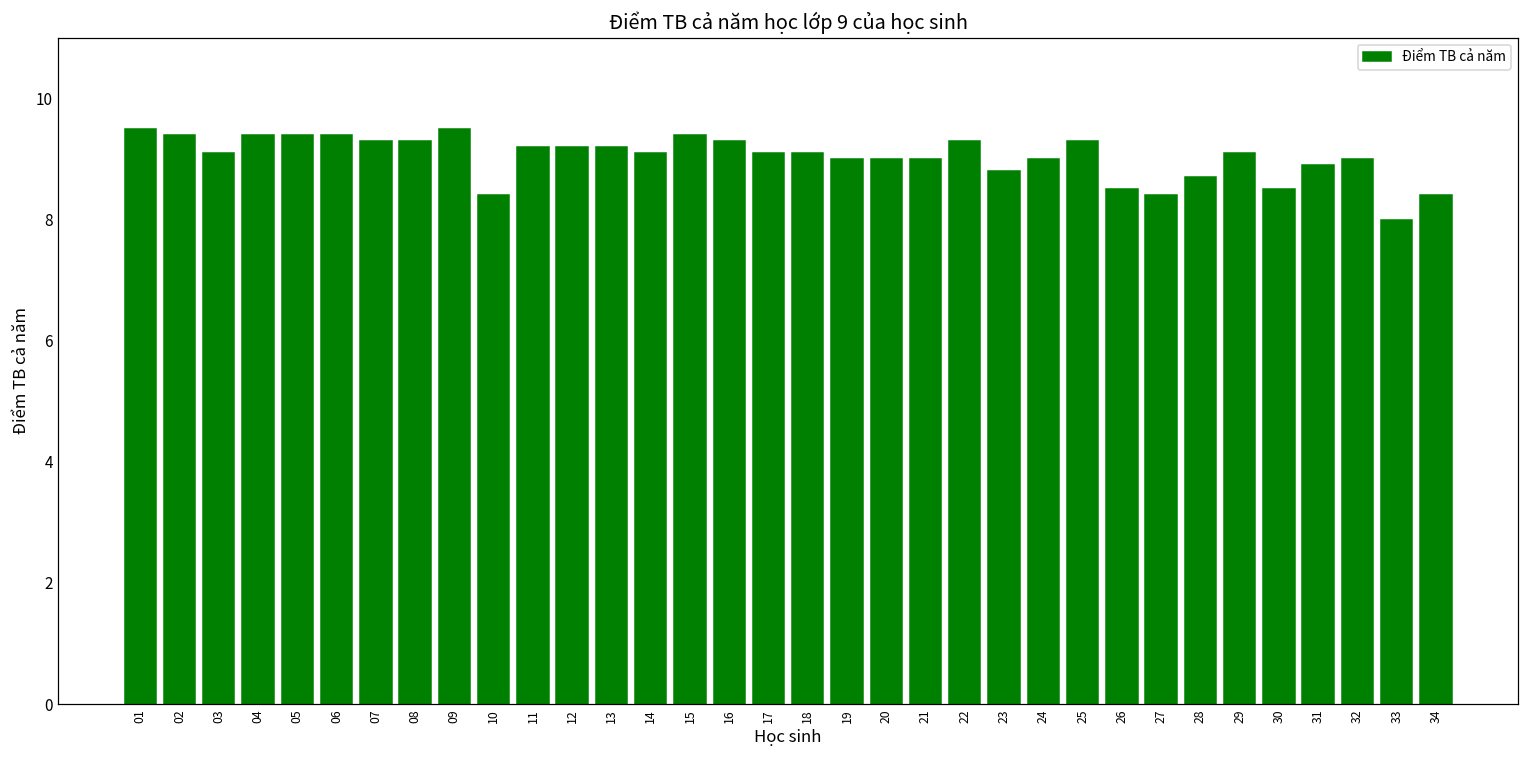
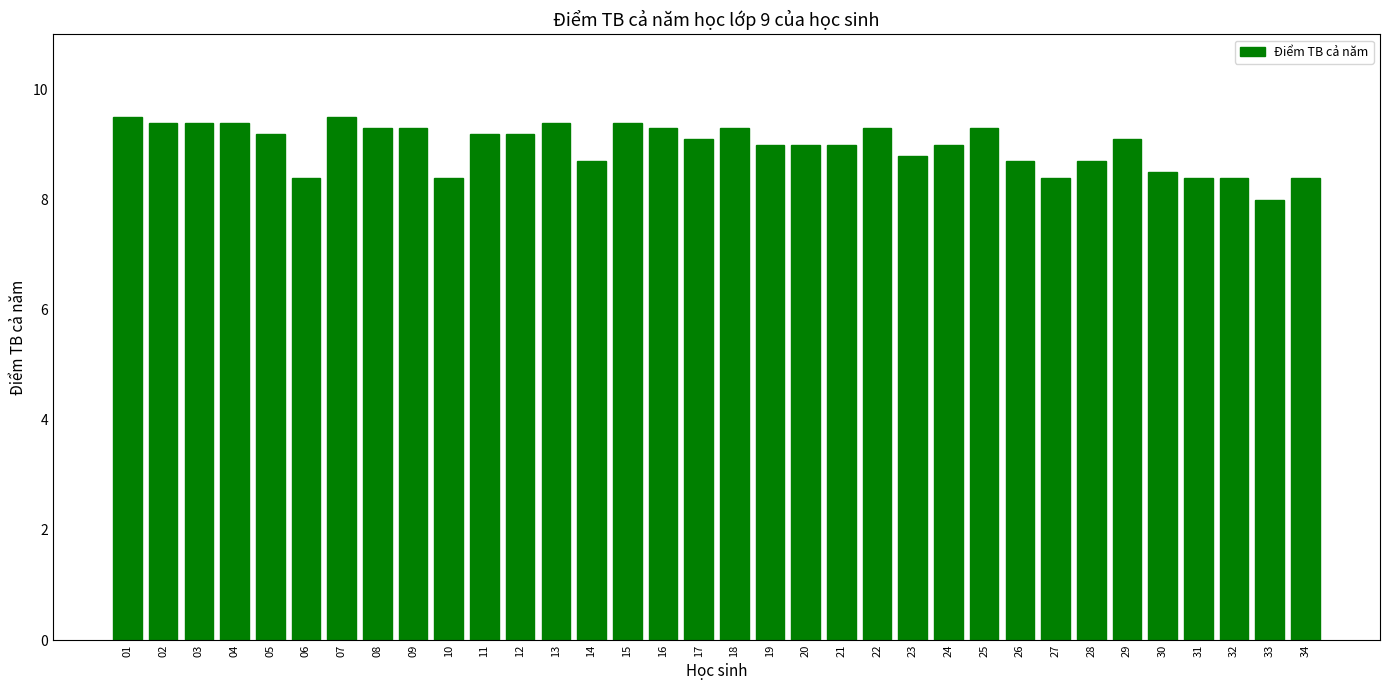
  {
    "01": 9.5,
    "02": 9.4,
-   "03": 9.1,
+   "03": 9.4,
    "04": 9.4,
-   "05": 9.4,
-   "06": 9.4,
-   "07": 9.3,
+   "05": 9.2,
+   "06": 8.4,
+   "07": 9.5,
    "08": 9.3,
-   "09": 9.5,
+   "09": 9.3,
    "10": 8.4,
    "11": 9.2,
    "12": 9.2,
-   "13": 9.2,
-   "14": 9.1,
+   "13": 9.4,
+   "14": 8.7,
    "15": 9.4,
    "16": 9.3,
    "17": 9.1,
-   "18": 9.1,
+   "18": 9.3,
    "19": 9.0,
    "20": 9.0,
    "21": 9.0,
    "22": 9.3,
    "23": 8.8,
    "24": 9.0,
    "25": 9.3,
-   "26": 8.5,
+   "26": 8.7,
    "27": 8.4,
    "28": 8.7,
    "29": 9.1,
    "30": 8.5,
-   "31": 8.9,
-   "32": 9.0,
+   "31": 8.4,
+   "32": 8.4,
    "33": 8.0,
    "34": 8.4
  }
